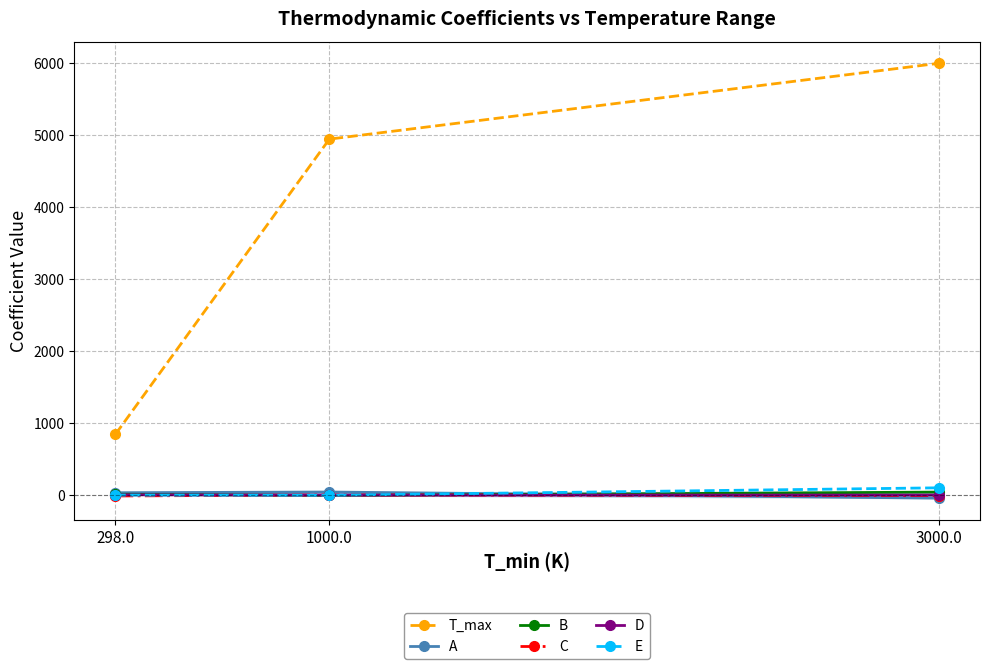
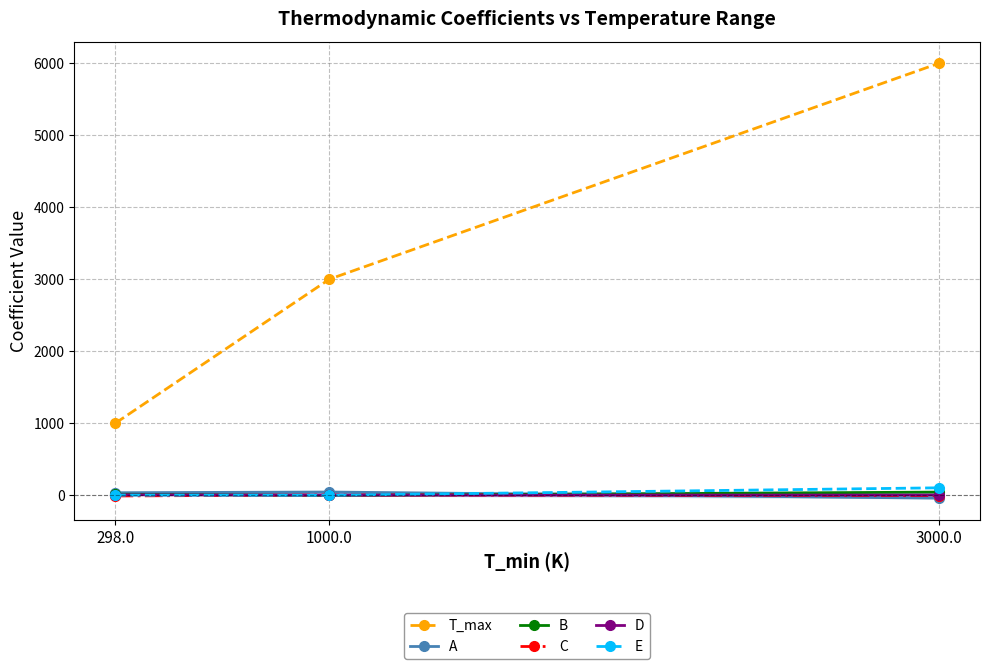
  {
    "T_max": {
-     "298.0": 800,
-     "1000.0": 4900,
+     "298.0": 1000,
+     "1000.0": 3000,
      "3000.0": 6000
    },
    "E": {
      "3000.0": 100
    }
  }
